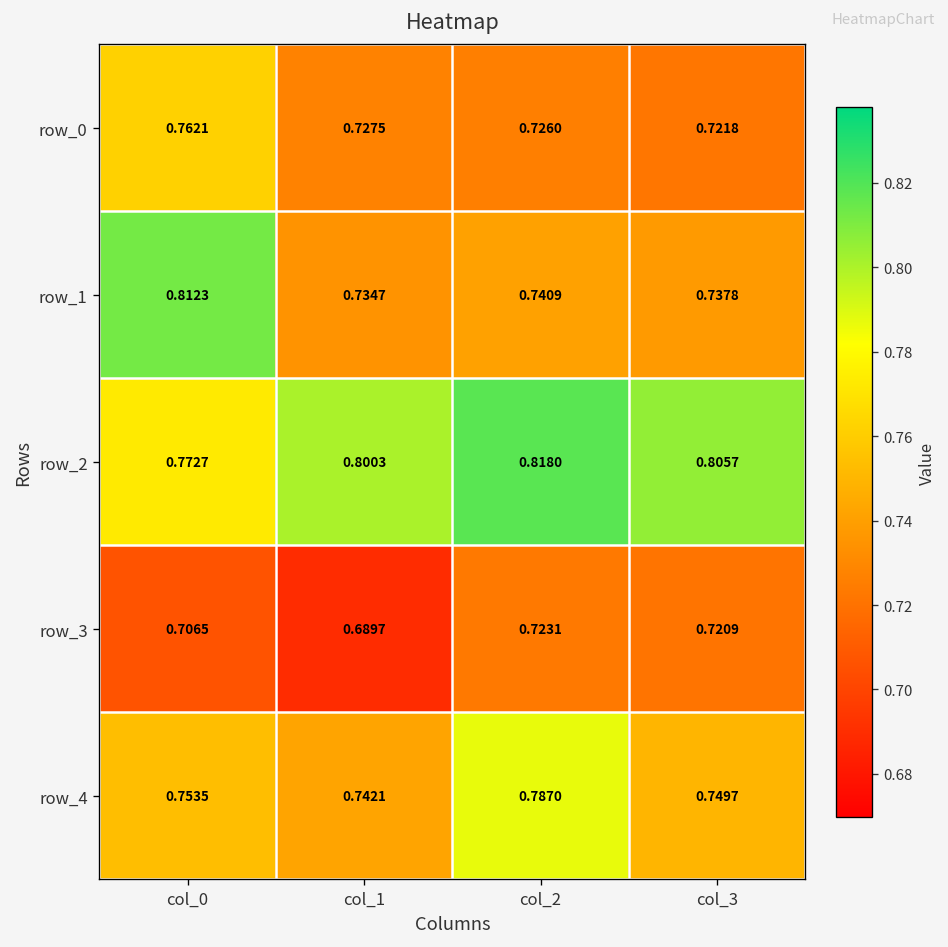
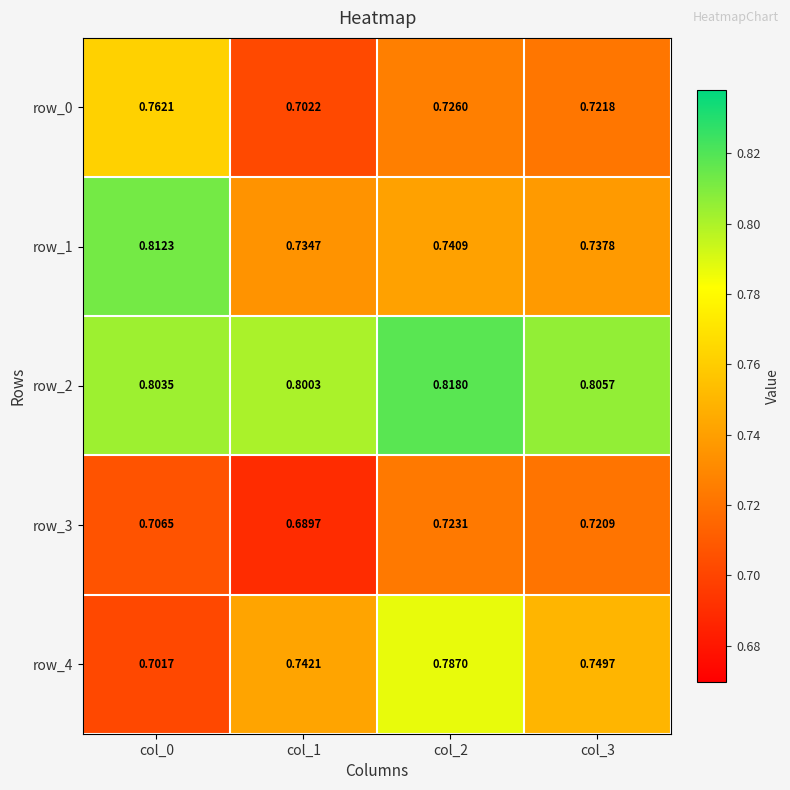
  {
    "row_0": {
      "col_0": 0.7621,
-     "col_1": 0.7275,
+     "col_1": 0.7022,
      "col_2": 0.7260,
      "col_3": 0.7218
    },
    "row_1": {
      "col_0": 0.8123,
      "col_1": 0.7347,
      "col_2": 0.7409,
      "col_3": 0.7378
    },
    "row_2": {
-     "col_0": 0.7727,
+     "col_0": 0.8035,
      "col_1": 0.8003,
      "col_2": 0.8180,
      "col_3": 0.8057
    },
    "row_3": {
      "col_0": 0.7065,
      "col_1": 0.6897,
      "col_2": 0.7231,
      "col_3": 0.7209
    },
    "row_4": {
-     "col_0": 0.7535,
+     "col_0": 0.7017,
      "col_1": 0.7421,
      "col_2": 0.7870,
      "col_3": 0.7497
    }
  }
